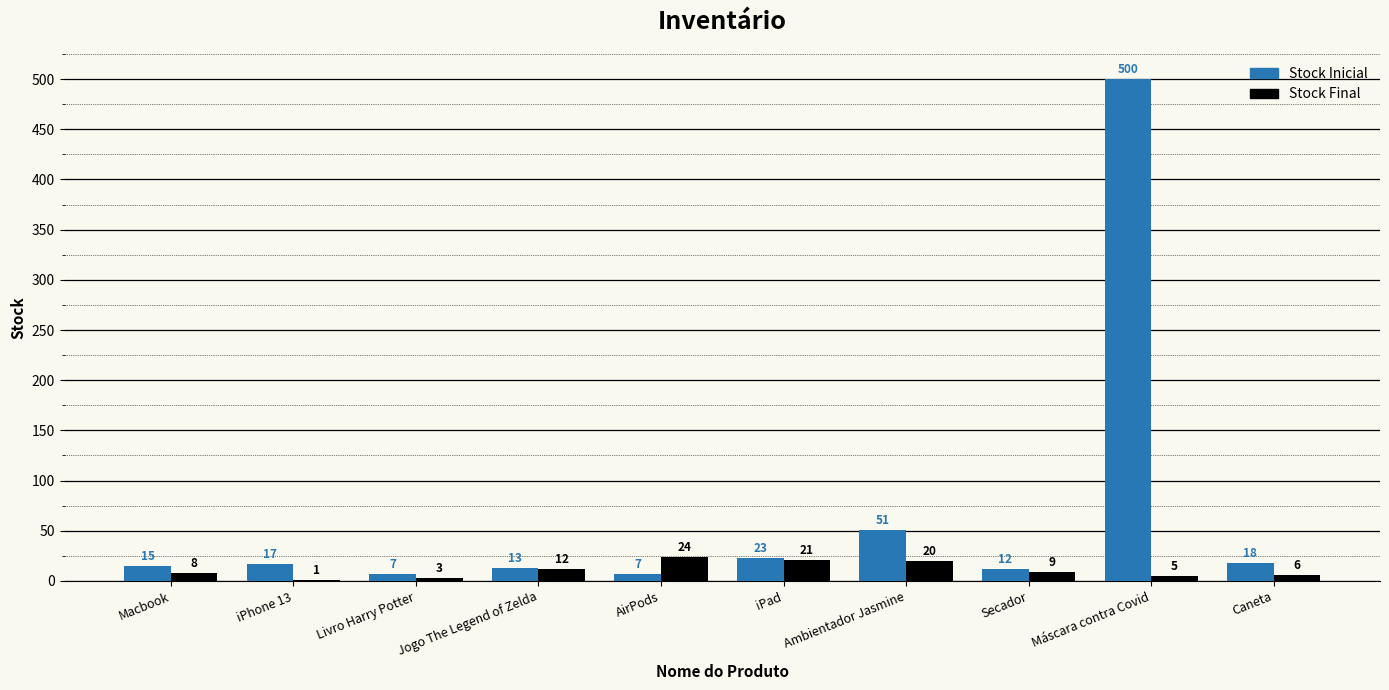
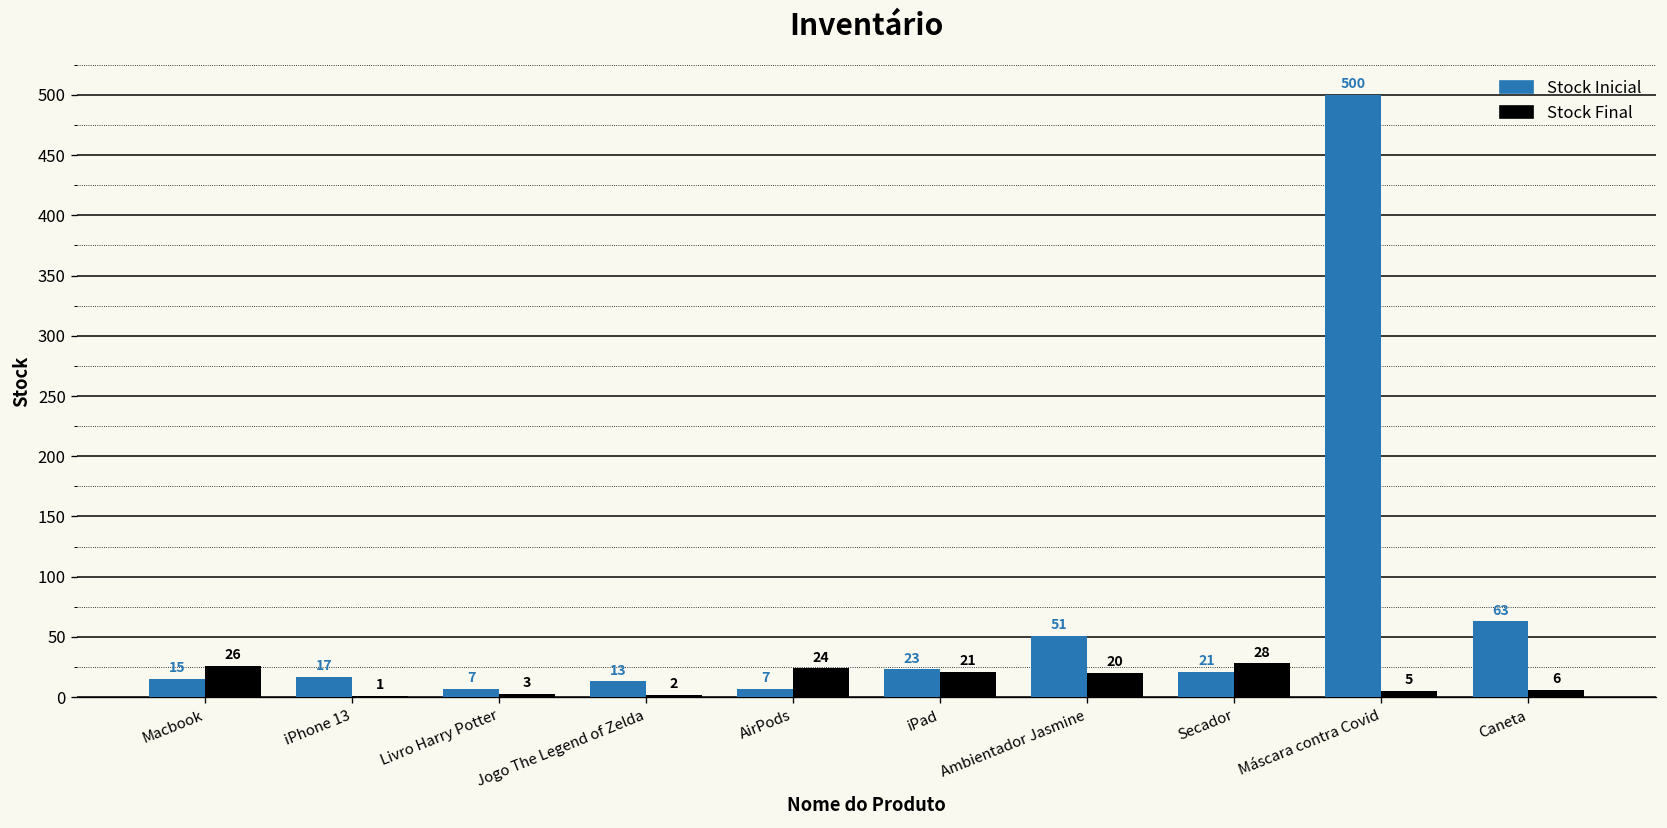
  {
    "Stock Inicial": {
      "Macbook": 15,
      "iPhone 13": 17,
      "Livro Harry Potter": 7,
      "Jogo The Legend of Zelda": 13,
      "AirPods": 7,
      "iPad": 23,
      "Ambientador Jasmine": 51,
-     "Secador": 12,
+     "Secador": 21,
      "Máscara contra Covid": 500,
-     "Caneta": 18
+     "Caneta": 63
    },
    "Stock Final": {
-     "Macbook": 8,
+     "Macbook": 26,
      "iPhone 13": 1,
      "Livro Harry Potter": 3,
-     "Jogo The Legend of Zelda": 12,
+     "Jogo The Legend of Zelda": 2,
      "AirPods": 24,
      "iPad": 21,
      "Ambientador Jasmine": 20,
-     "Secador": 9,
+     "Secador": 28,
      "Máscara contra Covid": 5,
      "Caneta": 6
    }
  }
